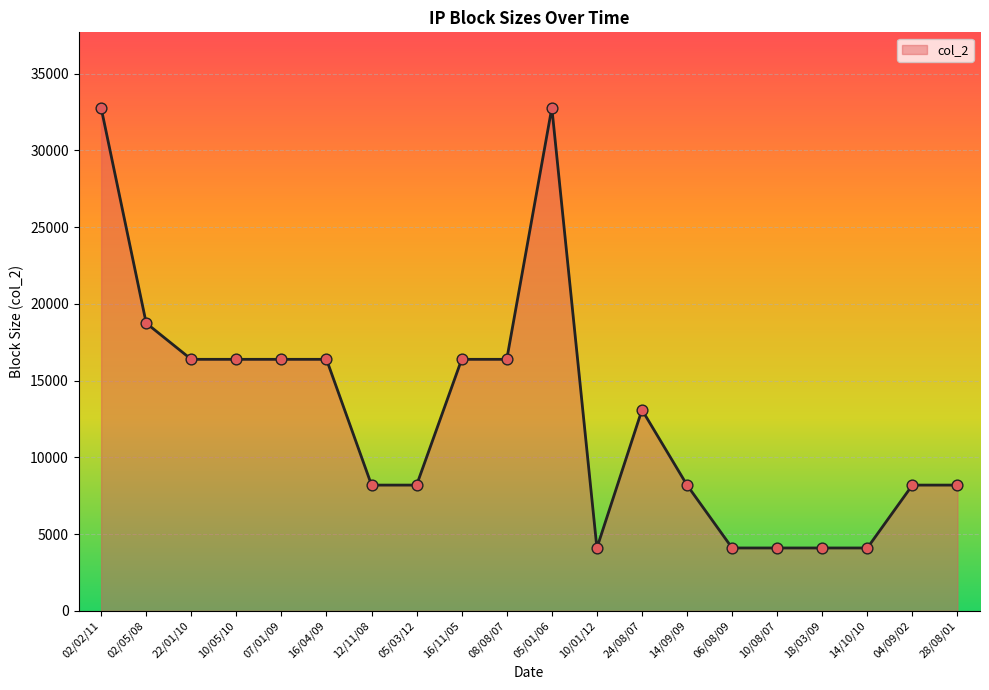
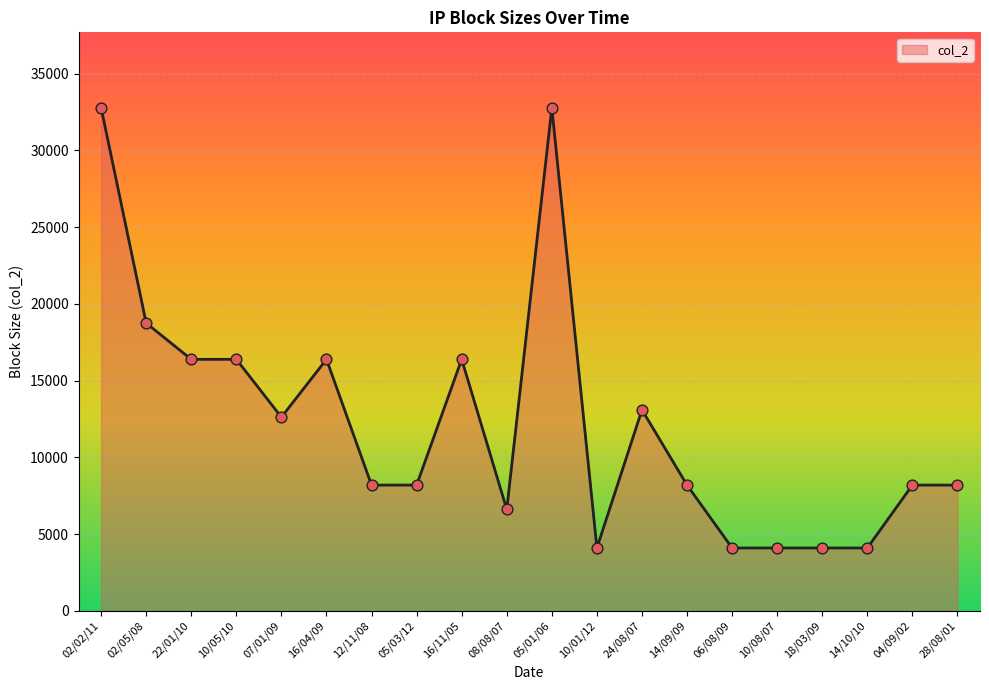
  {
    "02/02/11": 32800,
    "02/05/08": 18700,
    "22/01/10": 16400,
    "10/05/10": 16400,
-   "07/01/09": 16400,
+   "07/01/09": 12600,
    "16/04/09": 16400,
    "12/11/08": 8200,
    "05/03/12": 8200,
    "16/11/05": 16400,
-   "08/08/07": 16400,
+   "08/08/07": 6600,
    "05/01/06": 32800,
    "10/01/12": 4100,
    "24/08/07": 13100,
    "14/09/09": 8200,
    "06/08/09": 4100,
    "10/08/07": 4100,
    "18/03/09": 4100,
    "14/10/10": 4100,
    "04/09/02": 8200,
    "28/08/01": 8200
  }
